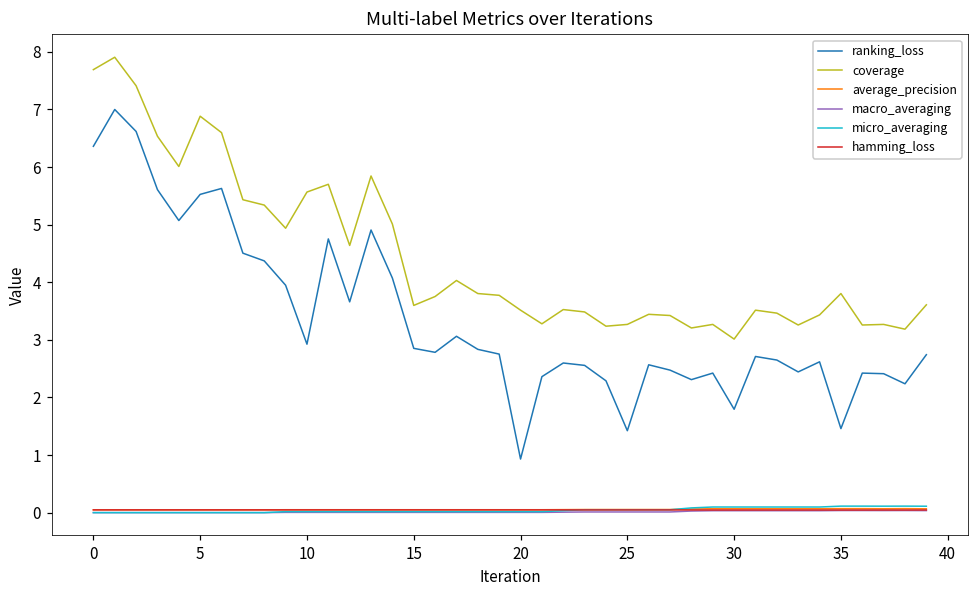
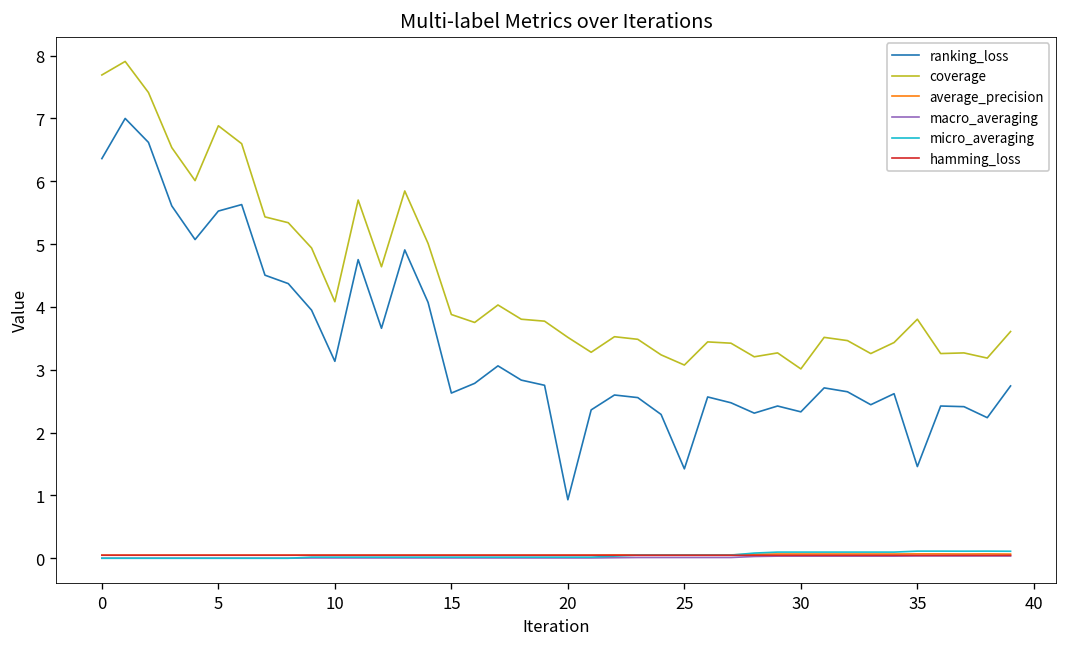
  {
    "ranking_loss": {
      "0": 6.4,
      "5": 5.5,
-     "10": 2.9,
-     "15": 2.9,
+     "10": 3.1,
+     "15": 2.6,
      "20": 0.9,
      "25": 1.4,
-     "30": 1.8,
+     "30": 2.3,
      "35": 1.5
    },
    "coverage": {
      "0": 7.7,
      "5": 6.9,
-     "10": 5.6,
-     "15": 3.6,
+     "10": 4.1,
+     "15": 3.9,
      "20": 3.5,
-     "25": 3.3,
+     "25": 3.1,
      "30": 3.0,
      "35": 3.8
    }
  }
